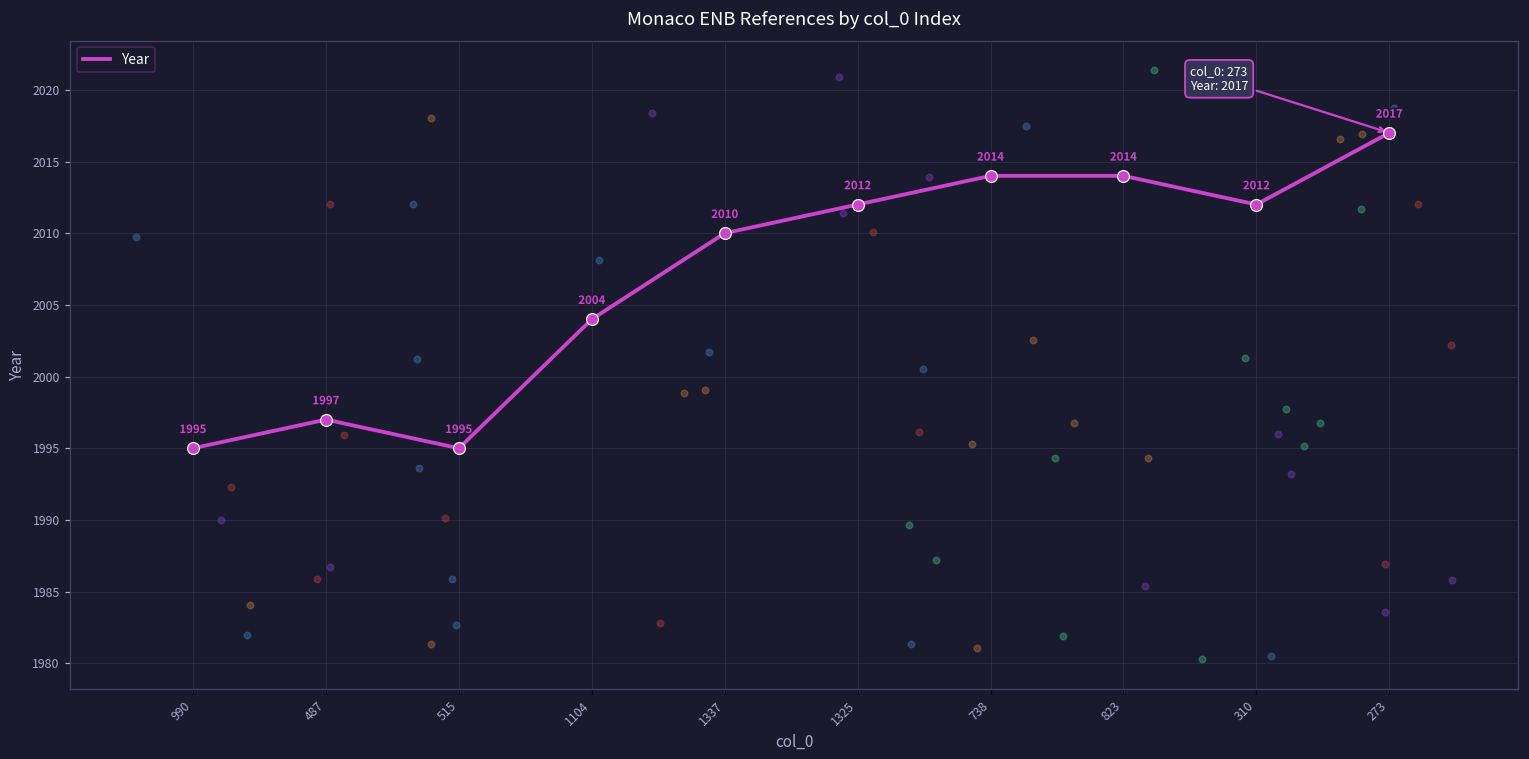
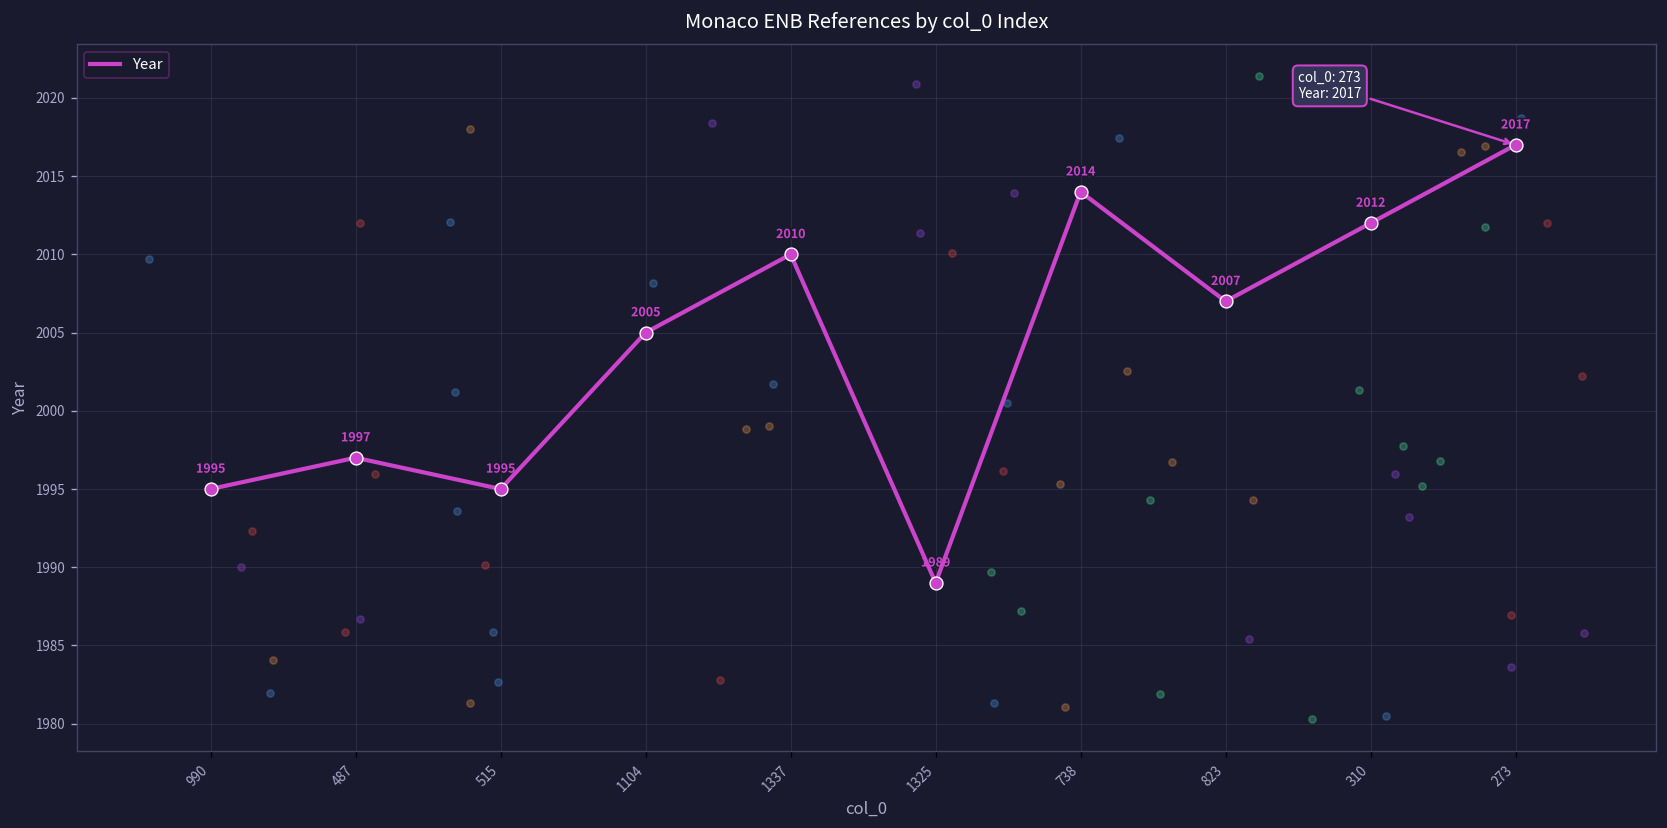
  {
    "Year": {
      "990": 1995,
      "487": 1997,
      "515": 1995,
-     "1104": 2004,
+     "1104": 2005,
      "1337": 2010,
-     "1325": 2012,
+     "1325": 1989,
      "738": 2014,
-     "823": 2014,
+     "823": 2007,
      "310": 2012
    }
  }
